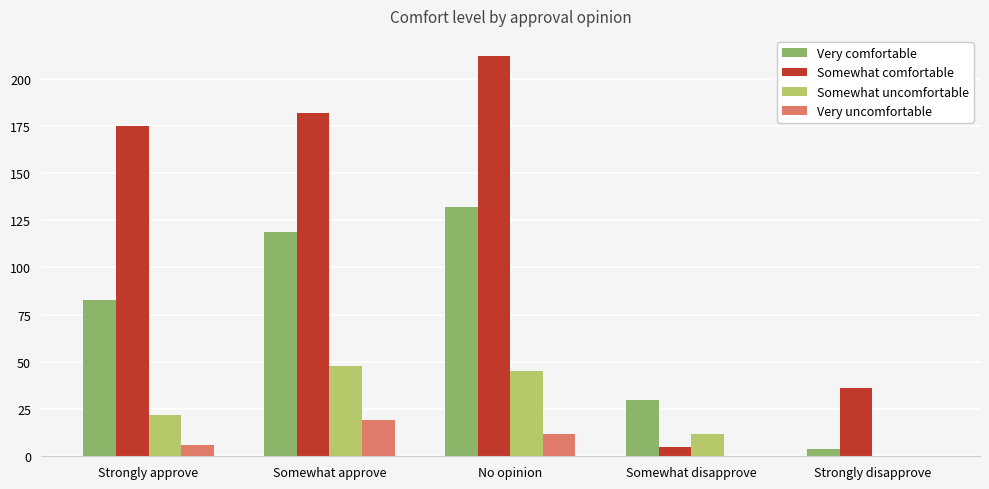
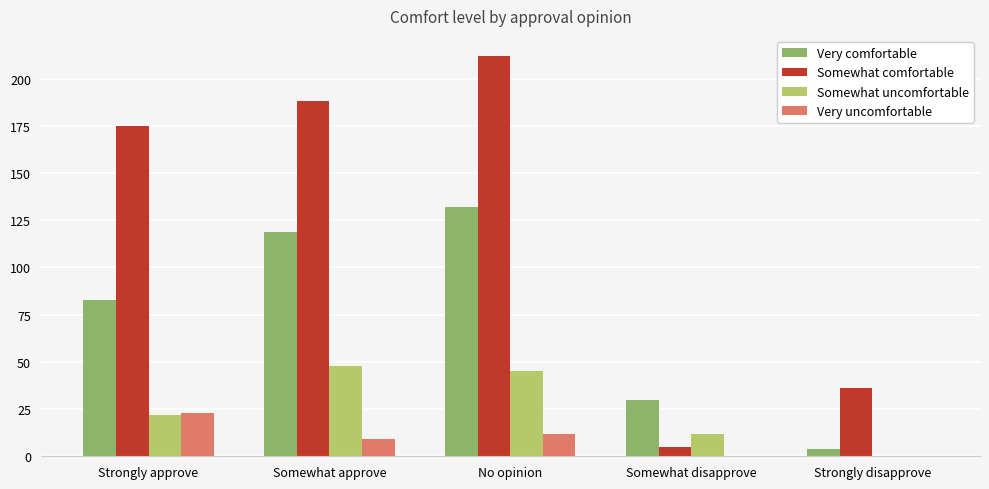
  {
    "Somewhat comfortable": {
      "Strongly approve": 175,
-     "Somewhat approve": 182,
+     "Somewhat approve": 188,
      "No opinion": 212,
      "Somewhat disapprove": 5,
      "Strongly disapprove": 36
    },
    "Very uncomfortable": {
-     "Strongly approve": 6,
-     "Somewhat approve": 19,
+     "Strongly approve": 23,
+     "Somewhat approve": 9,
      "No opinion": 12,
      "Somewhat disapprove": 0,
      "Strongly disapprove": 0
    }
  }
